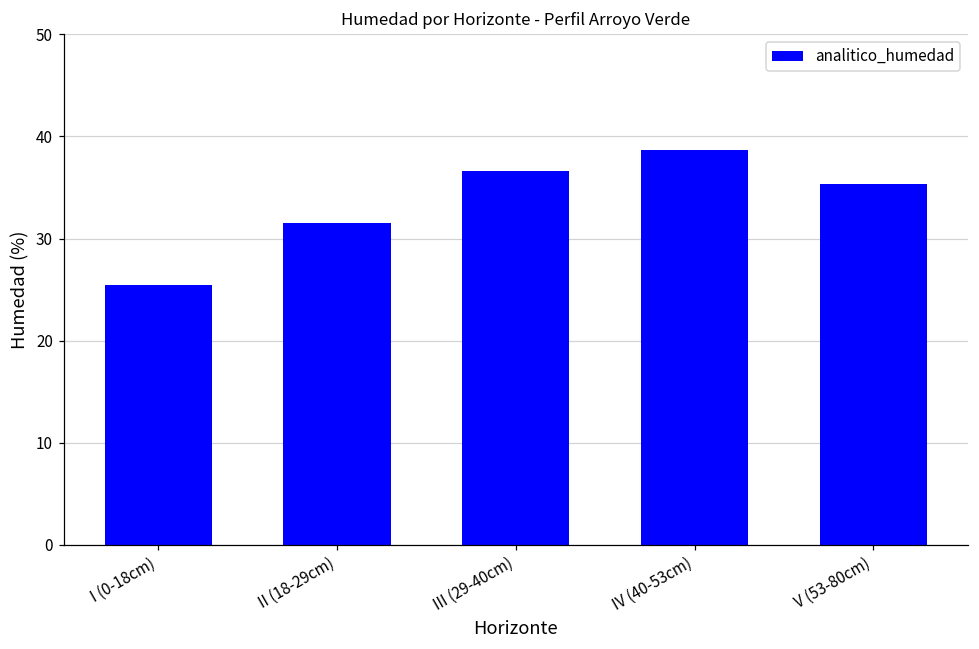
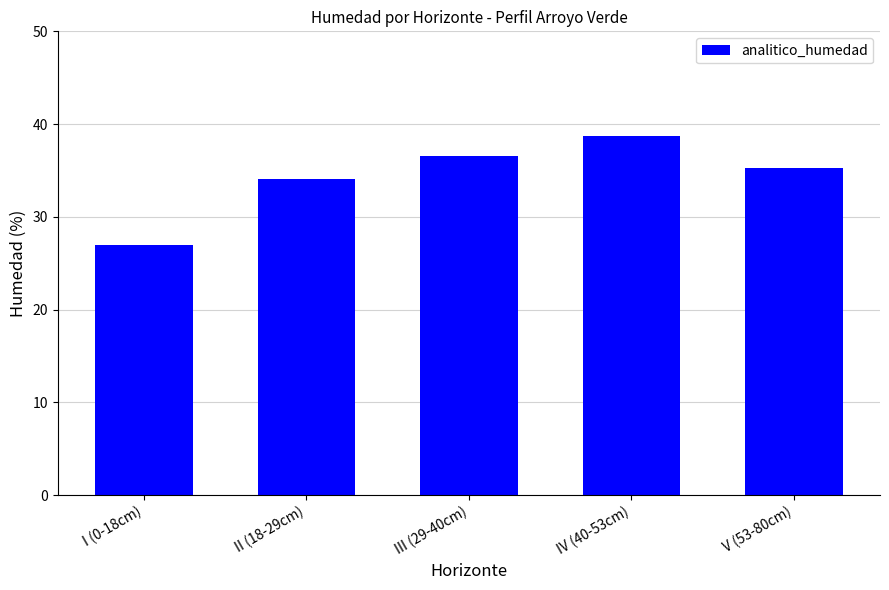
  {
-   "I (0-18cm)": 25,
-   "II (18-29cm)": 32,
+   "I (0-18cm)": 27,
+   "II (18-29cm)": 34,
    "III (29-40cm)": 37,
    "IV (40-53cm)": 39,
    "V (53-80cm)": 35
  }
